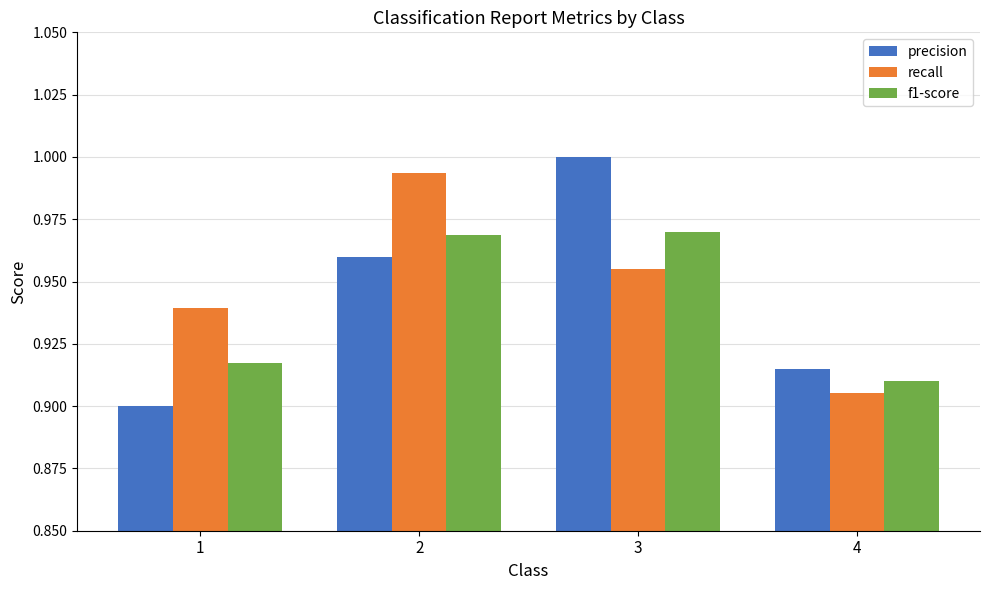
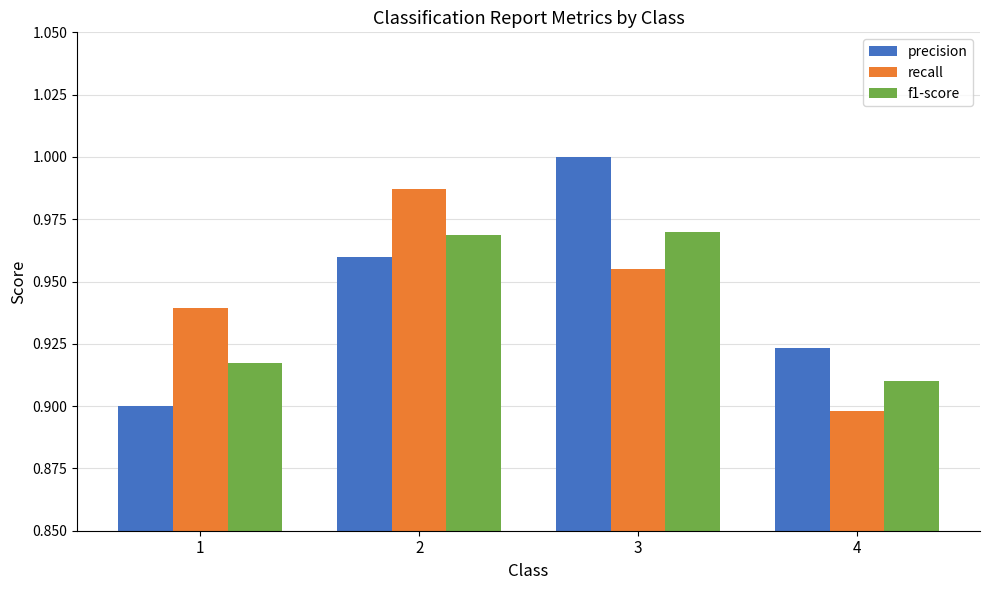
  {
    "precision": {
      "1": 0.900,
      "2": 0.960,
      "3": 1.000,
-     "4": 0.915
+     "4": 0.923
    },
    "recall": {
      "1": 0.939,
-     "2": 0.994,
+     "2": 0.987,
      "3": 0.955,
-     "4": 0.905
+     "4": 0.898
    },
    "f1-score": {
      "1": 0.917,
      "2": 0.969,
      "3": 0.970,
      "4": 0.910
    }
  }
